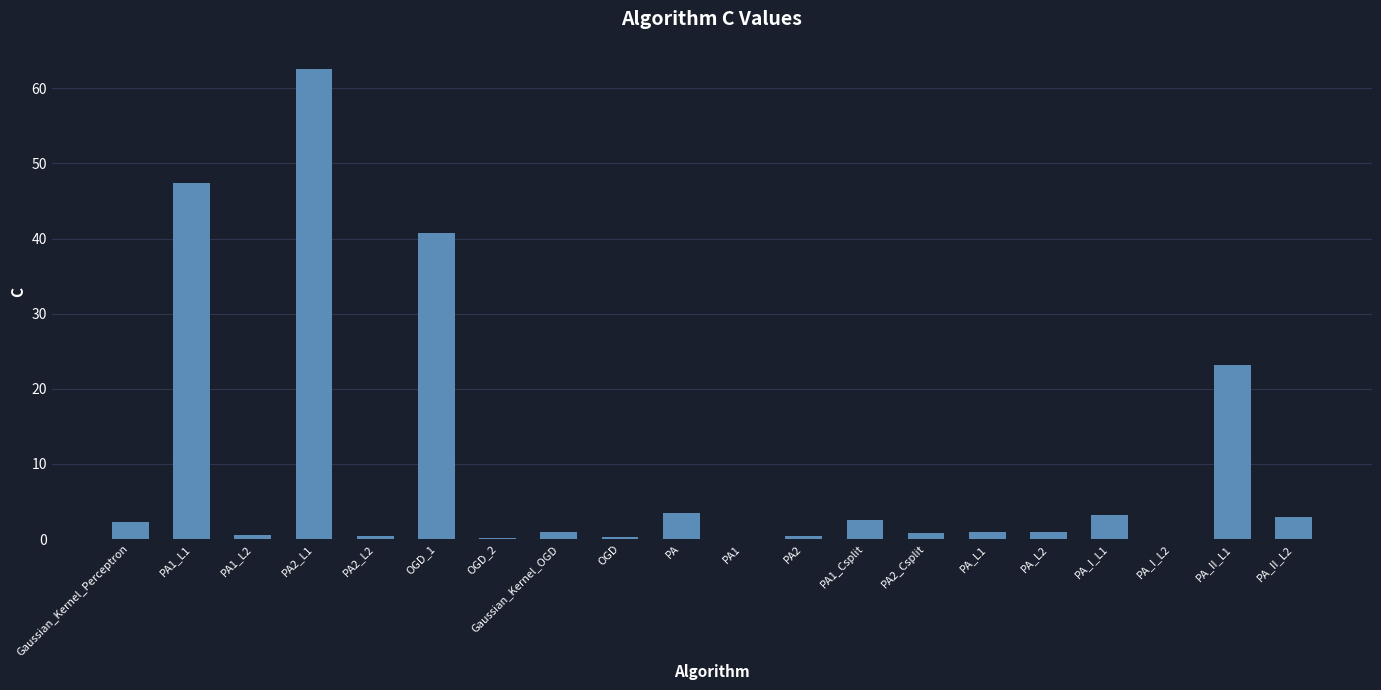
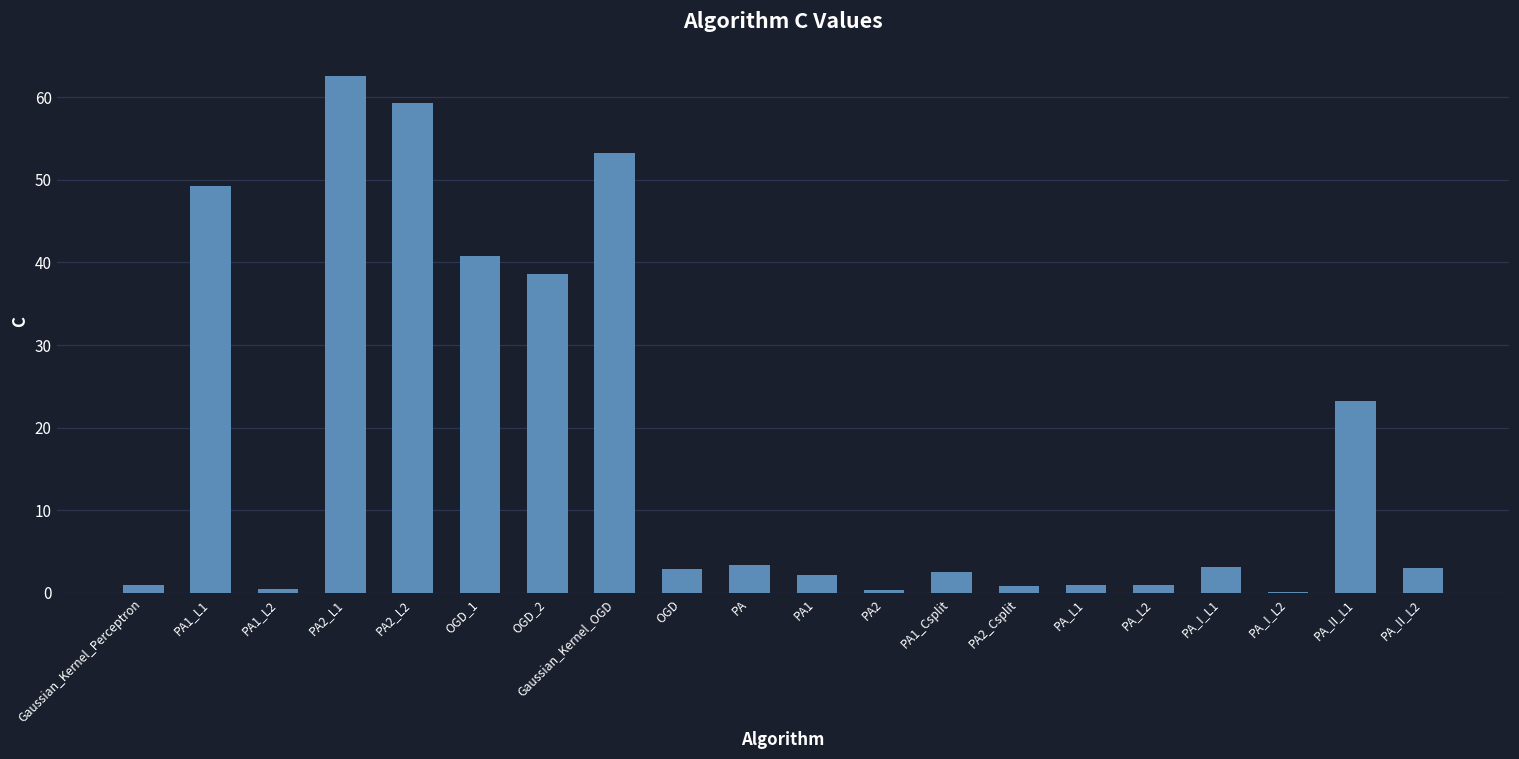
  {
-   "Gaussian_Kernel_Perceptron": 2,
-   "PA1_L1": 47,
+   "Gaussian_Kernel_Perceptron": 1,
+   "PA1_L1": 49,
    "PA1_L2": 1,
    "PA2_L1": 63,
-   "PA2_L2": 0,
+   "PA2_L2": 59,
    "OGD_1": 41,
-   "OGD_2": 0,
-   "Gaussian_Kernel_OGD": 1,
-   "OGD": 0,
+   "OGD_2": 39,
+   "Gaussian_Kernel_OGD": 53,
+   "OGD": 3,
    "PA": 3,
-   "PA1": 0,
+   "PA1": 2,
    "PA2": 0,
    "PA1_Csplit": 3,
    "PA2_Csplit": 1,
    "PA_L1": 1,
    "PA_L2": 1,
    "PA_I_L1": 3,
    "PA_II_L1": 23,
    "PA_II_L2": 3
  }
